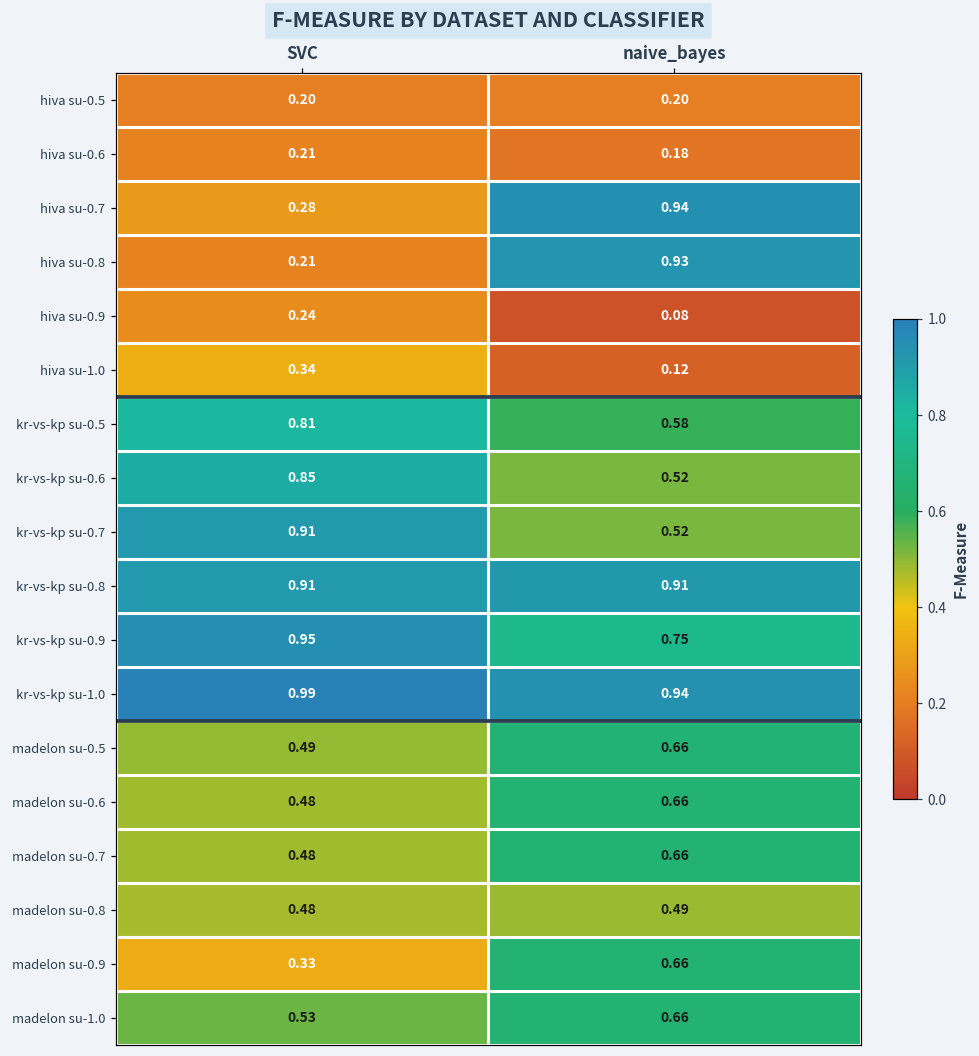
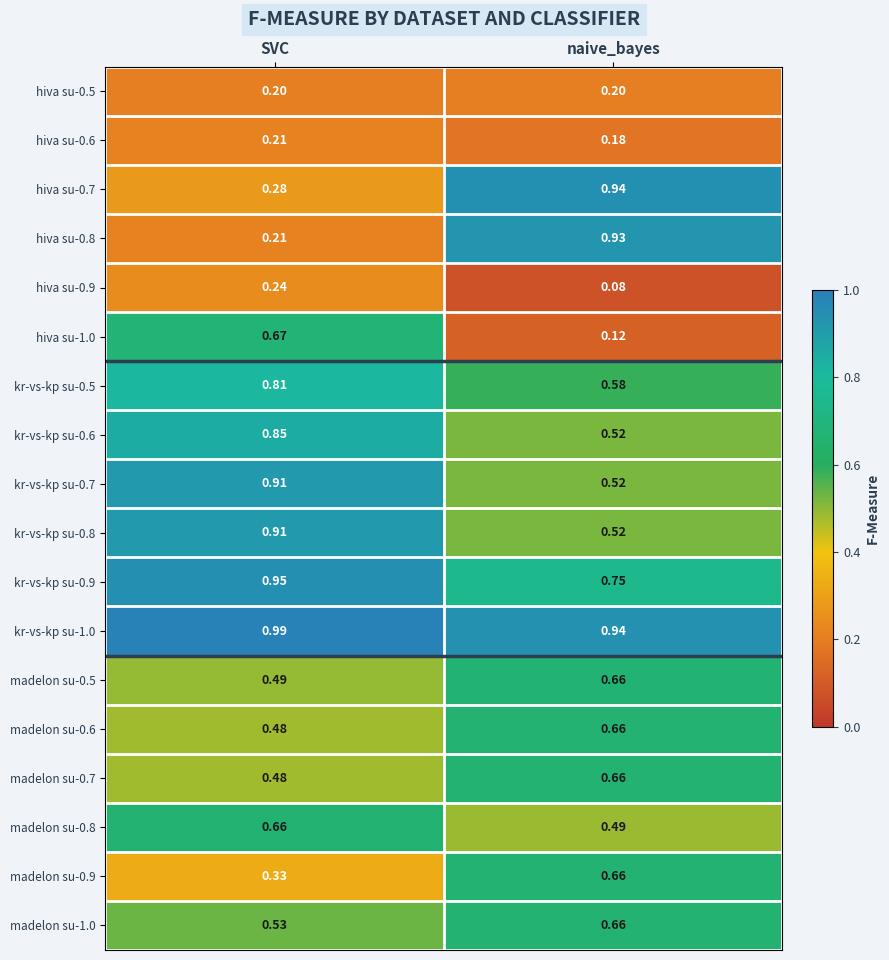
  {
    "hiva su-0.5": {
      "SVC": 0.20,
      "naive_bayes": 0.20
    },
    "hiva su-0.6": {
      "SVC": 0.21,
      "naive_bayes": 0.18
    },
    "hiva su-0.7": {
      "SVC": 0.28,
      "naive_bayes": 0.94
    },
    "hiva su-0.8": {
      "SVC": 0.21,
      "naive_bayes": 0.93
    },
    "hiva su-0.9": {
      "SVC": 0.24,
      "naive_bayes": 0.08
    },
    "hiva su-1.0": {
-     "SVC": 0.34,
+     "SVC": 0.67,
      "naive_bayes": 0.12
    },
    "kr-vs-kp su-0.5": {
      "SVC": 0.81,
      "naive_bayes": 0.58
    },
    "kr-vs-kp su-0.6": {
      "SVC": 0.85,
      "naive_bayes": 0.52
    },
    "kr-vs-kp su-0.7": {
      "SVC": 0.91,
      "naive_bayes": 0.52
    },
    "kr-vs-kp su-0.8": {
      "SVC": 0.91,
-     "naive_bayes": 0.91
+     "naive_bayes": 0.52
    },
    "kr-vs-kp su-0.9": {
      "SVC": 0.95,
      "naive_bayes": 0.75
    },
    "kr-vs-kp su-1.0": {
      "SVC": 0.99,
      "naive_bayes": 0.94
    },
    "madelon su-0.5": {
      "SVC": 0.49,
      "naive_bayes": 0.66
    },
    "madelon su-0.6": {
      "SVC": 0.48,
      "naive_bayes": 0.66
    },
    "madelon su-0.7": {
      "SVC": 0.48,
      "naive_bayes": 0.66
    },
    "madelon su-0.8": {
-     "SVC": 0.48,
+     "SVC": 0.66,
      "naive_bayes": 0.49
    },
    "madelon su-0.9": {
      "SVC": 0.33,
      "naive_bayes": 0.66
    },
    "madelon su-1.0": {
      "SVC": 0.53,
      "naive_bayes": 0.66
    }
  }
